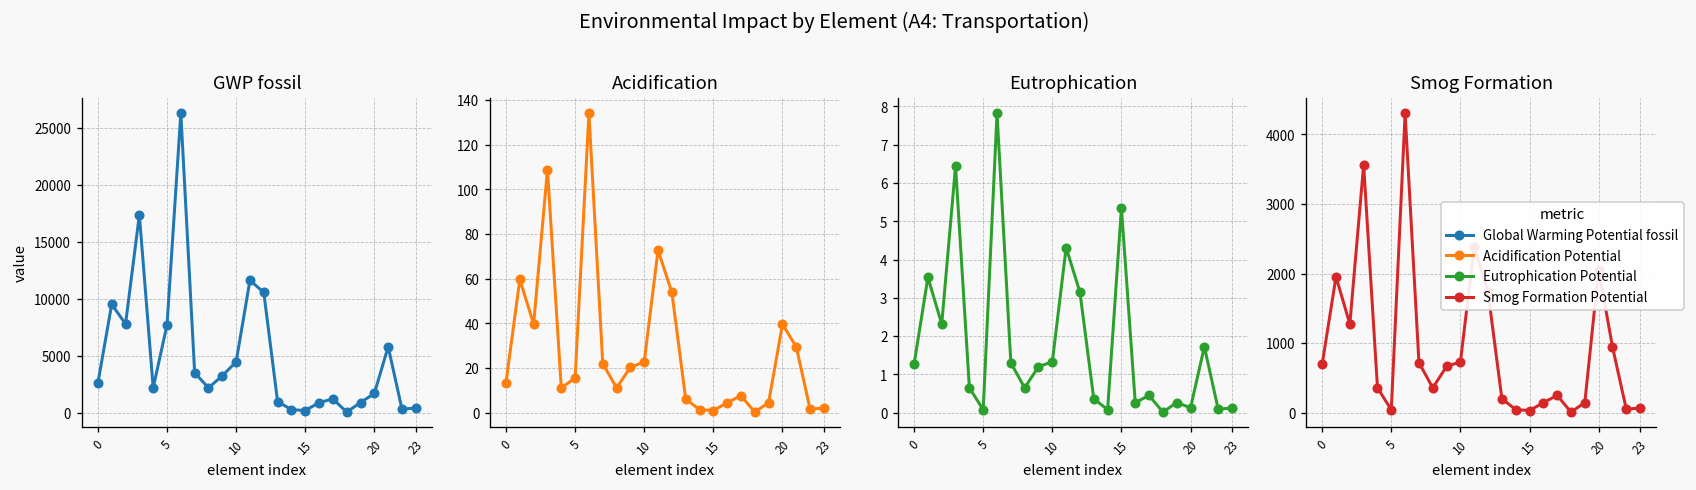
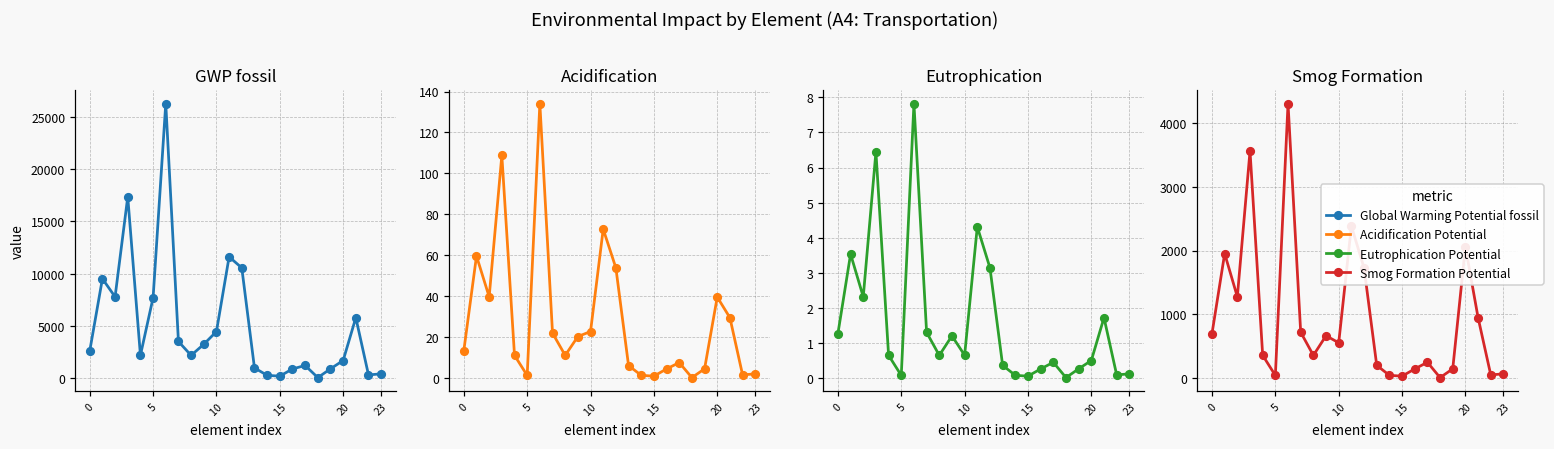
  {
    "GWP fossil": {
      "0": 3000,
      "5": 8000,
      "10": 4000,
      "15": 0,
      "20": 2000,
      "23": 0
    },
    "Acidification": {
      "0": 13,
-     "5": 16,
+     "5": 1,
      "10": 23,
      "15": 1,
      "20": 40,
      "23": 2
    },
    "Eutrophication": {
      "0": 1.3,
      "5": 0.1,
-     "10": 1.3,
-     "15": 5.3,
-     "20": 0.1,
+     "10": 0.7,
+     "15": 0.1,
+     "20": 0.5,
      "23": 0.1
    },
    "Smog Formation": {
      "0": 700,
      "5": 0,
-     "10": 700,
+     "10": 600,
      "15": 0,
      "23": 100
    }
  }
